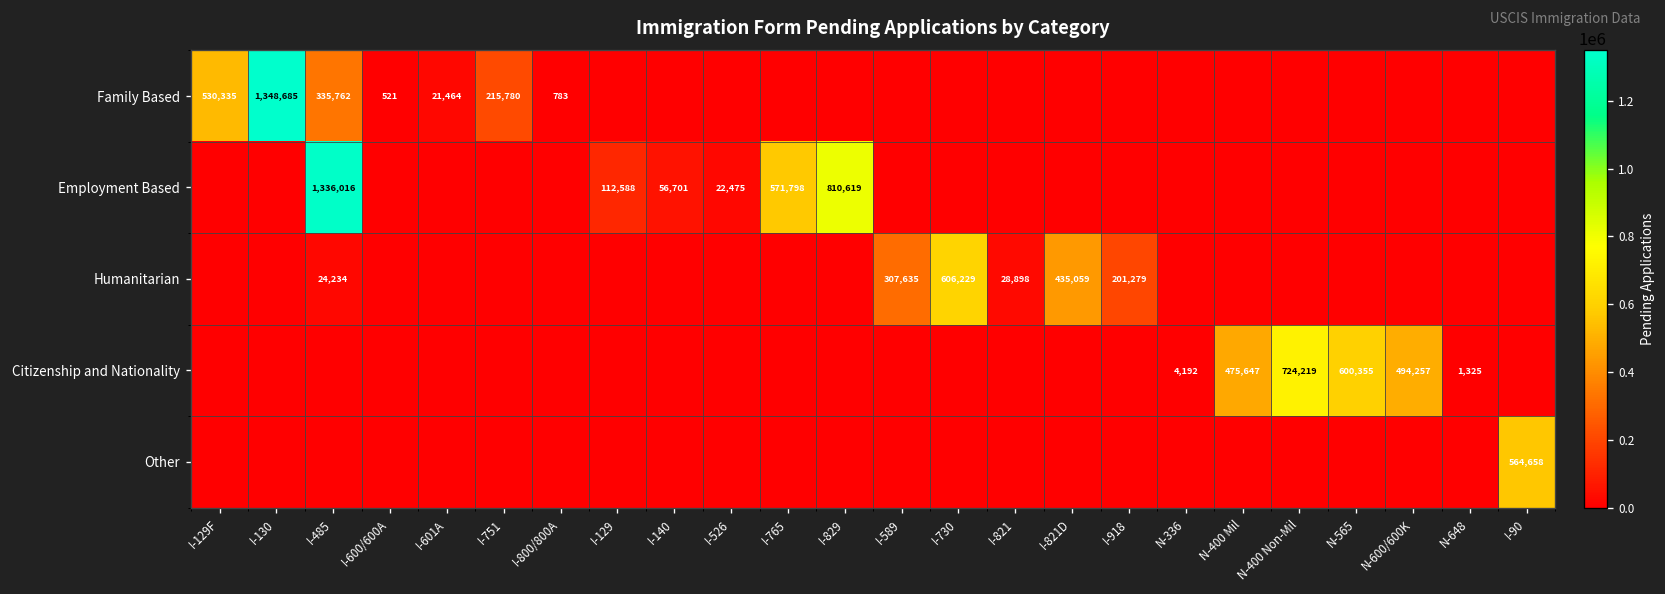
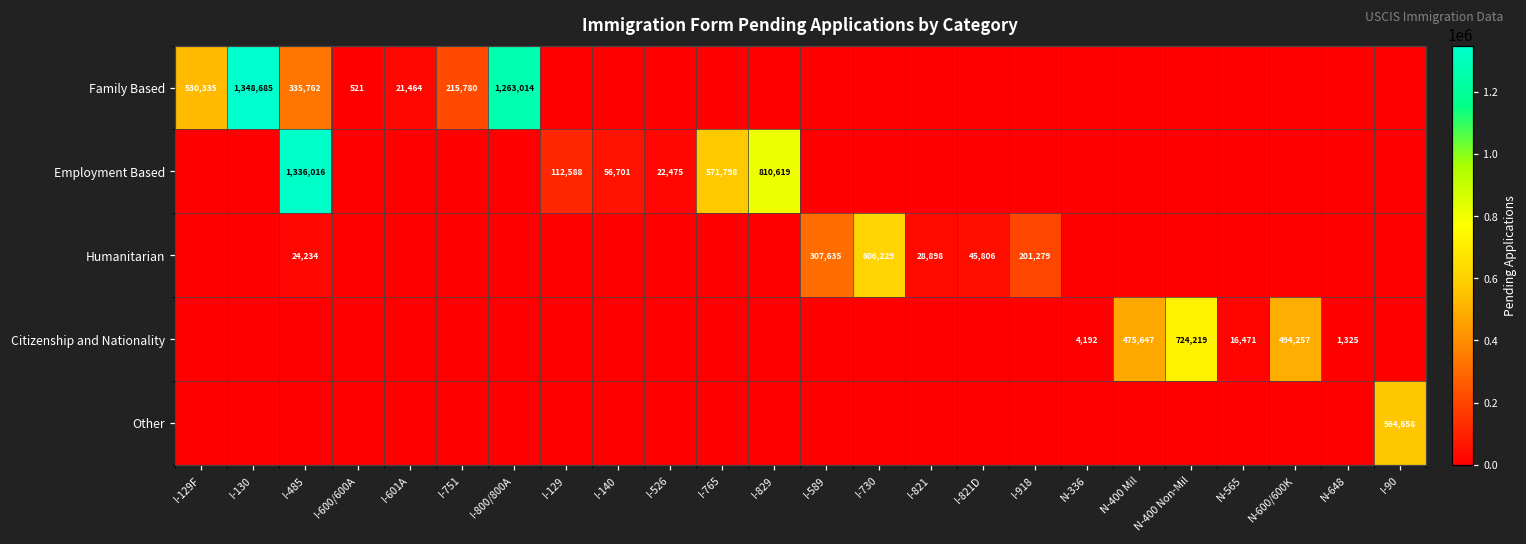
  {
    "Family Based": {
      "I-129F": "530,335",
      "I-130": "1,348,685",
      "I-485": "335,762",
      "I-600/600A": "521",
      "I-601A": "21,464",
      "I-751": "215,780",
-     "I-800/800A": "783"
+     "I-800/800A": "1,263,014"
    },
    "Employment Based": {
      "I-485": "1,336,016",
      "I-129": "112,588",
      "I-140": "56,701",
      "I-526": "22,475",
      "I-765": "571,798",
      "I-829": "810,619"
    },
    "Humanitarian": {
      "I-485": "24,234",
      "I-589": "307,635",
      "I-730": "606,229",
      "I-821": "28,898",
-     "I-821D": "435,059",
+     "I-821D": "45,806",
      "I-918": "201,279"
    },
    "Citizenship and Nationality": {
      "N-336": "4,192",
      "N-400 Mil": "475,647",
      "N-400 Non-Mil": "724,219",
-     "N-565": "600,355",
+     "N-565": "16,471",
      "N-600/600K": "494,257",
      "N-648": "1,325"
    },
    "Other": {
      "I-90": "564,658"
    }
  }
